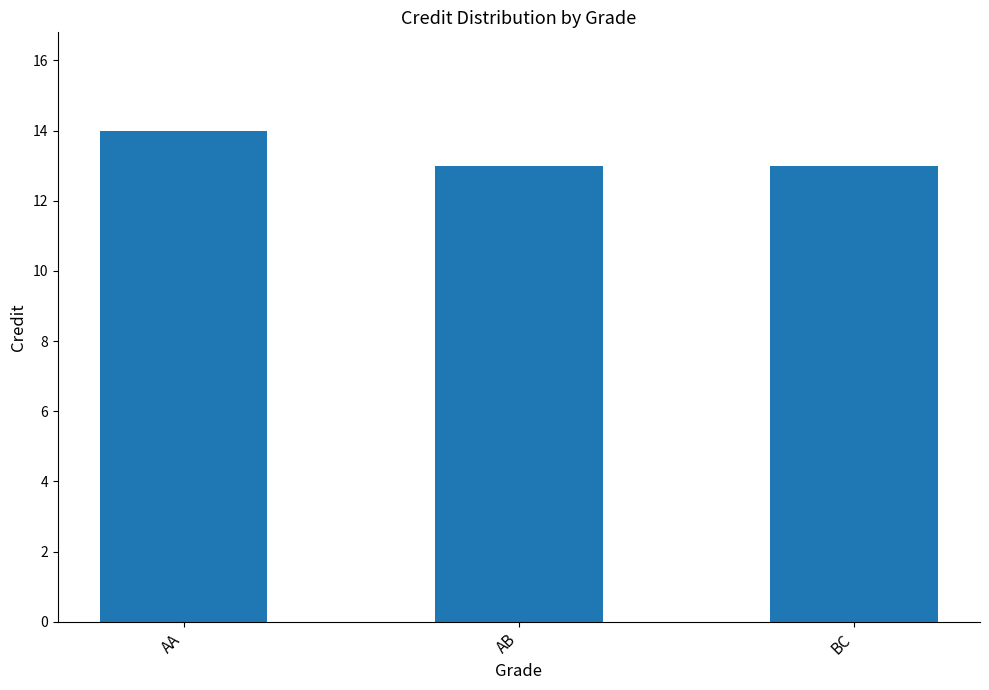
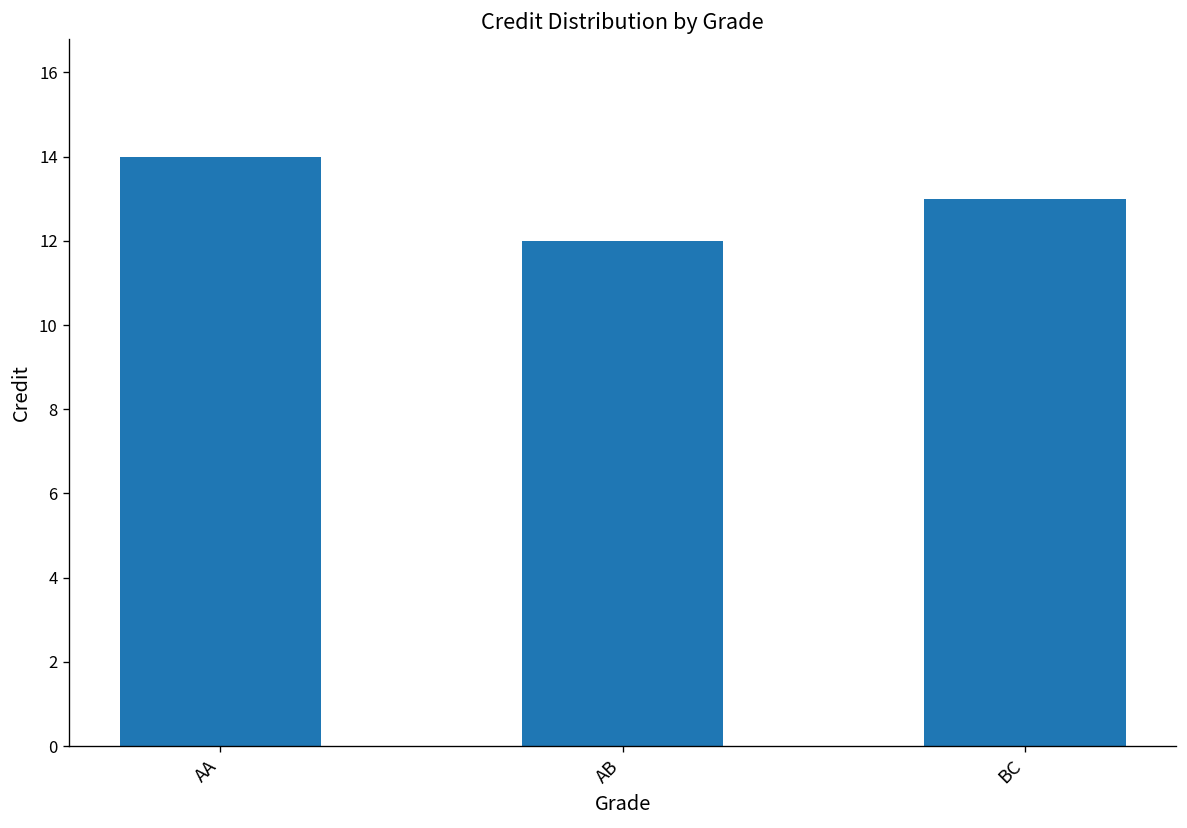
  {
    "AA": 14,
-   "AB": 13,
+   "AB": 12,
    "BC": 13
  }
